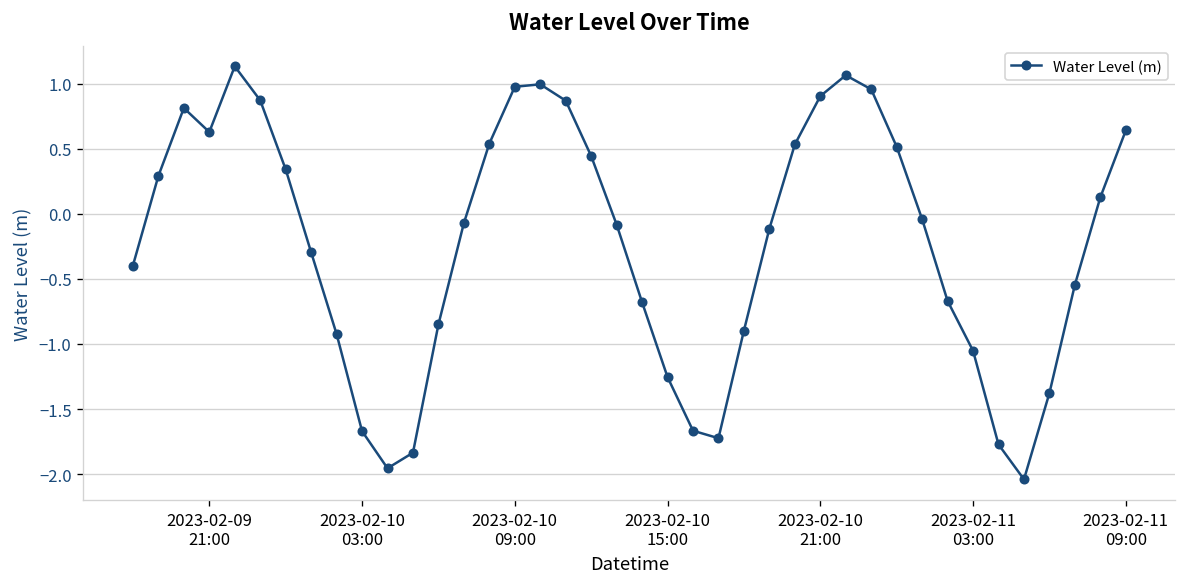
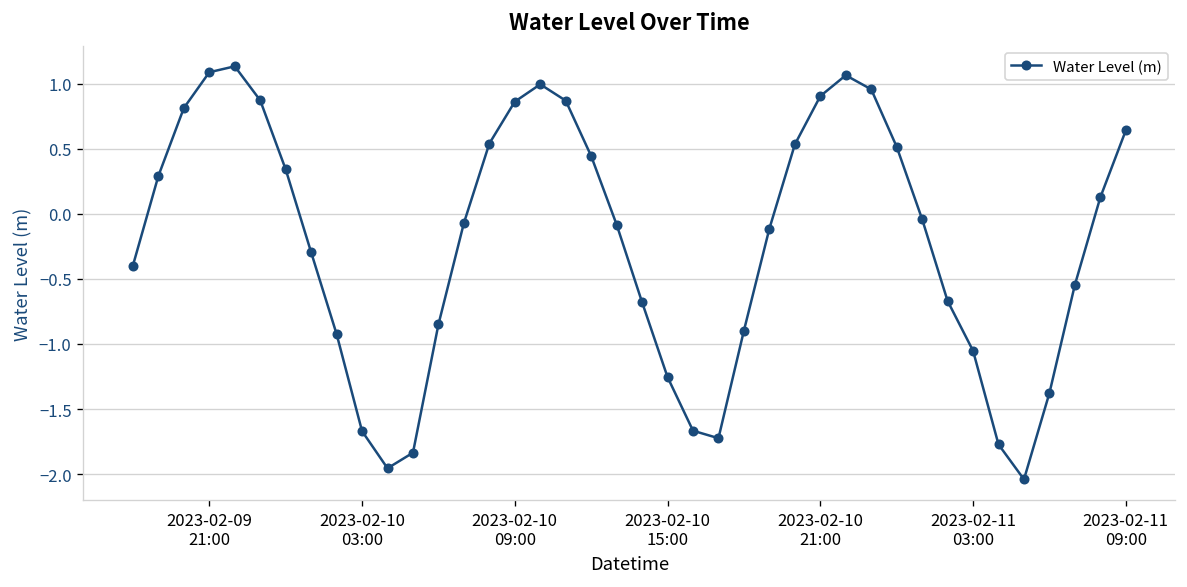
  {
-   "2023-02-09 21:00": 0.63,
+   "2023-02-09 21:00": 1.09,
    "2023-02-10 03:00": -1.67,
-   "2023-02-10 09:00": 0.98,
+   "2023-02-10 09:00": 0.86,
    "2023-02-10 15:00": -1.25,
    "2023-02-10 21:00": 0.90,
    "2023-02-11 03:00": -1.05,
    "2023-02-11 09:00": 0.64
  }
